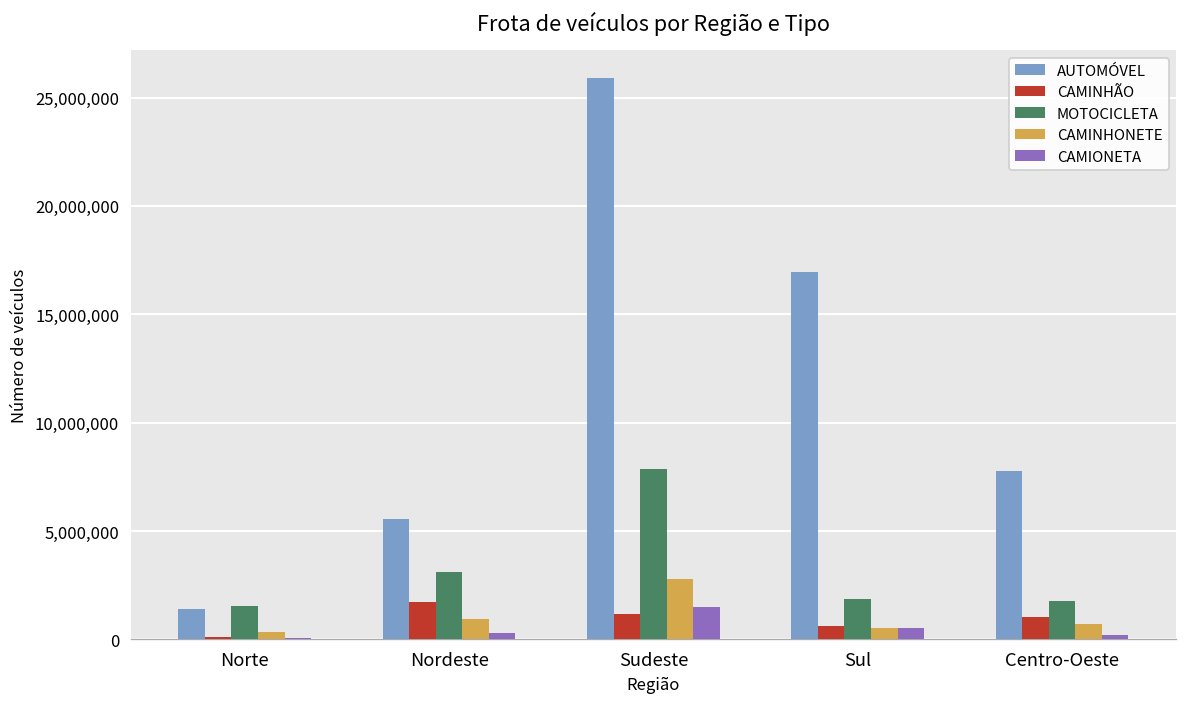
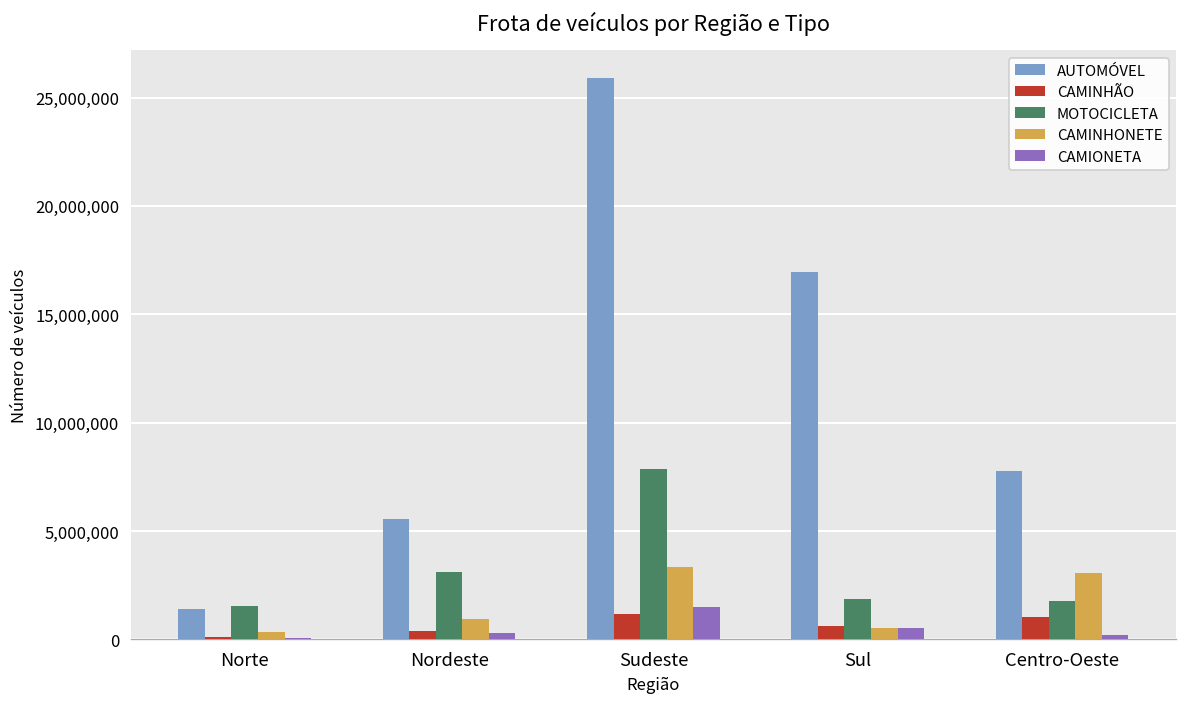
  {
    "CAMINHÃO": {
-     "Nordeste": "1,700,000",
+     "Nordeste": "400,000",
      "Sudeste": "1,200,000",
      "Sul": "600,000",
      "Centro-Oeste": "1,000,000"
    },
    "MOTOCICLETA": {
      "Norte": "1,600,000",
      "Nordeste": "3,100,000",
      "Sudeste": "7,900,000",
      "Sul": "1,900,000",
      "Centro-Oeste": "1,800,000"
    },
    "CAMINHONETE": {
      "Norte": "400,000",
      "Nordeste": "900,000",
-     "Sudeste": "2,800,000",
+     "Sudeste": "3,400,000",
      "Sul": "500,000",
-     "Centro-Oeste": "700,000"
+     "Centro-Oeste": "3,100,000"
    }
  }
